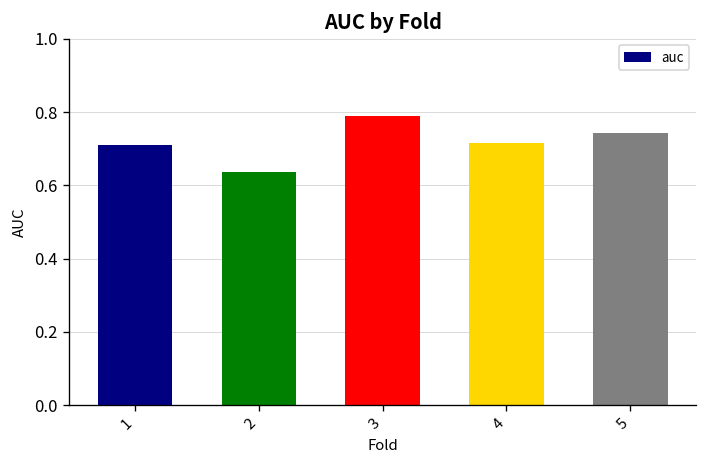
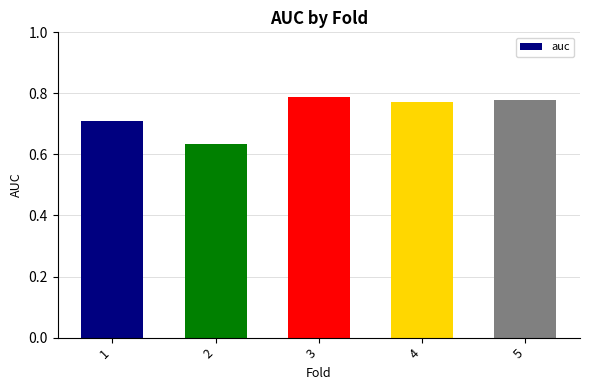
  {
    "1": 0.71,
    "2": 0.64,
    "3": 0.79,
-   "4": 0.72,
-   "5": 0.74
+   "4": 0.77,
+   "5": 0.78
  }
